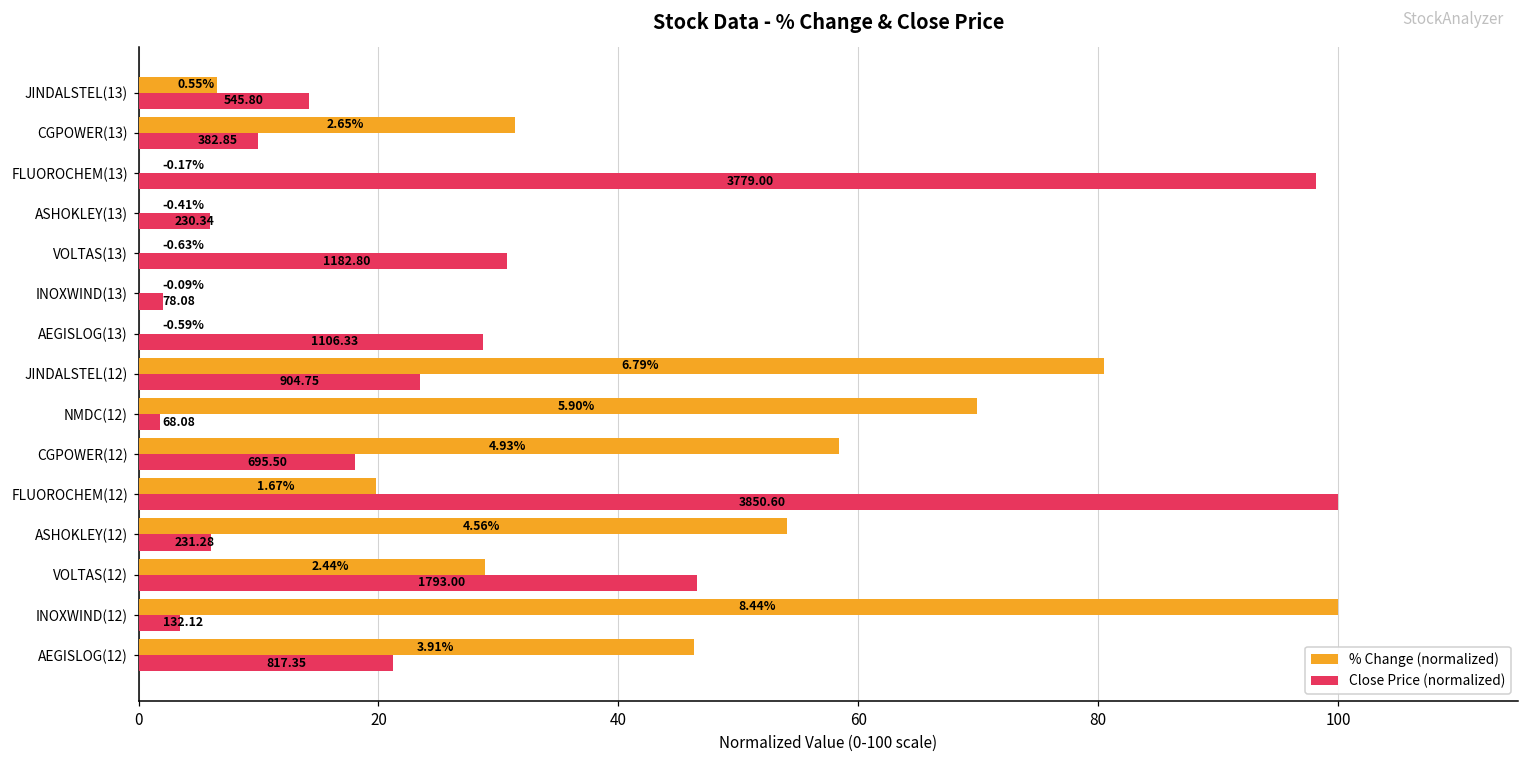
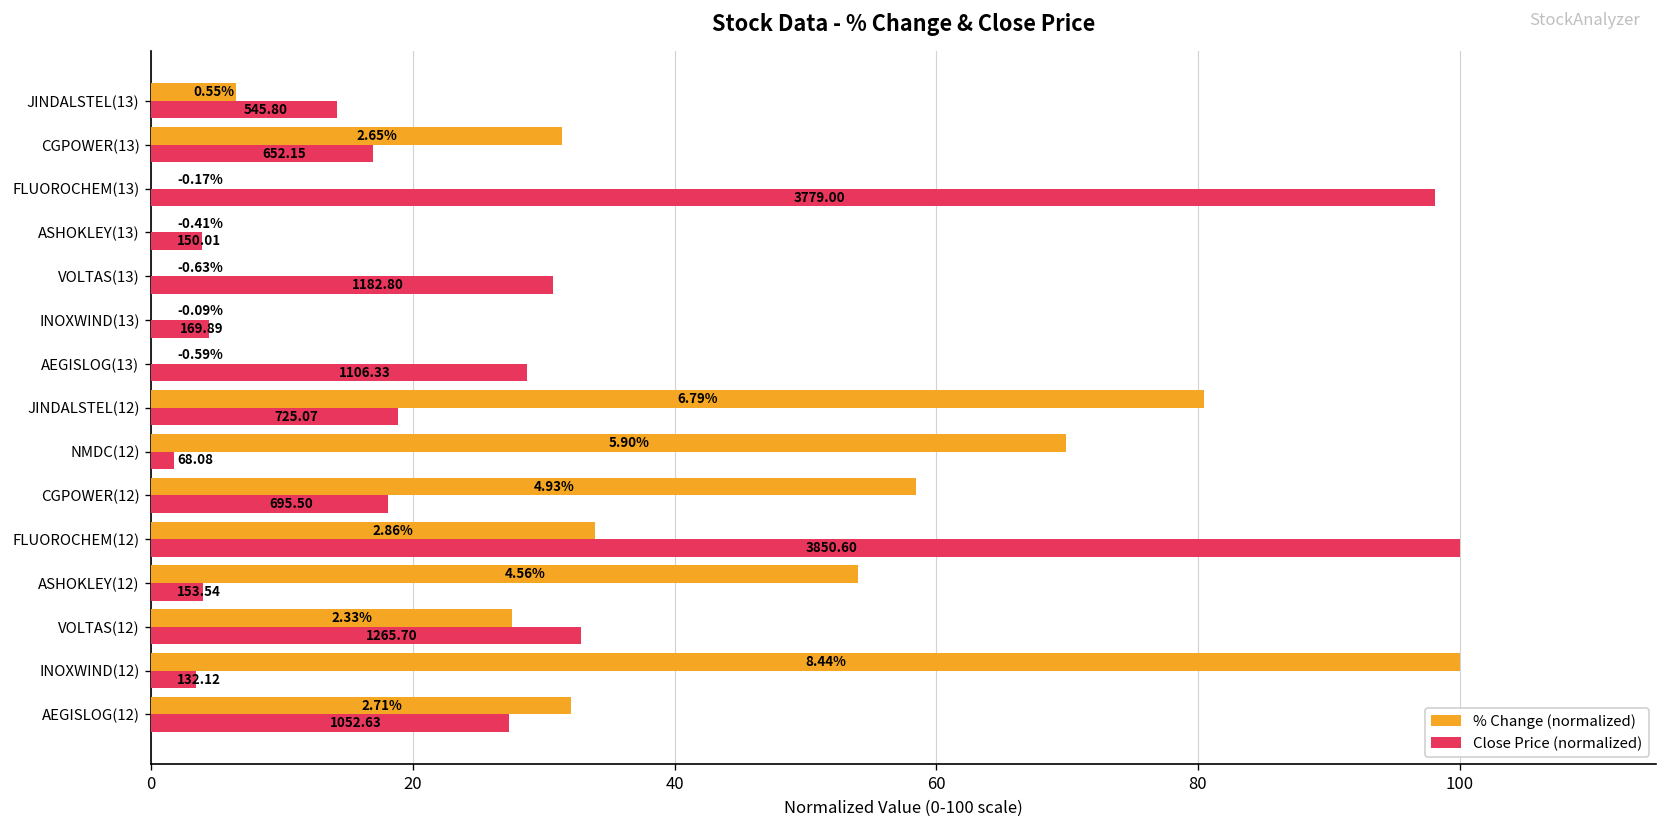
  {
    "% Change (normalized)": {
-     "FLUOROCHEM(12)": "1.67%",
-     "VOLTAS(12)": "2.44%",
-     "AEGISLOG(12)": "3.91%"
+     "FLUOROCHEM(12)": "2.86%",
+     "VOLTAS(12)": "2.33%",
+     "AEGISLOG(12)": "2.71%"
    },
    "Close Price (normalized)": {
-     "CGPOWER(13)": "382.85",
-     "ASHOKLEY(13)": "230.34",
-     "INOXWIND(13)": "78.08",
-     "JINDALSTEL(12)": "904.75",
-     "ASHOKLEY(12)": "231.28",
-     "VOLTAS(12)": "1793.00",
-     "AEGISLOG(12)": "817.35"
+     "CGPOWER(13)": "652.15",
+     "ASHOKLEY(13)": "150.01",
+     "INOXWIND(13)": "169.89",
+     "JINDALSTEL(12)": "725.07",
+     "ASHOKLEY(12)": "153.54",
+     "VOLTAS(12)": "1265.70",
+     "AEGISLOG(12)": "1052.63"
    }
  }
